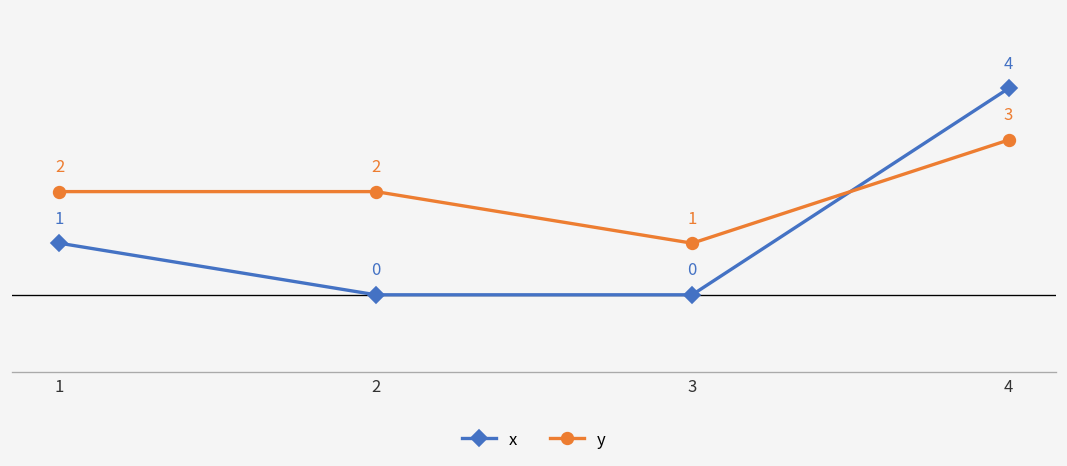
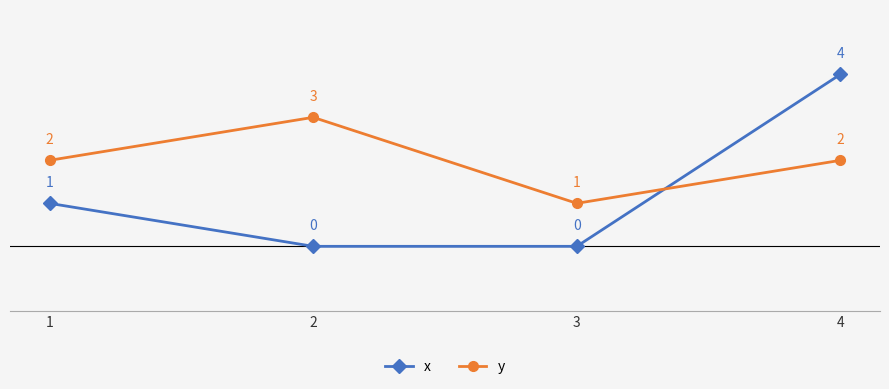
  {
    "x": {
      "1": 1,
      "2": 0,
      "3": 0,
      "4": 4
    },
    "y": {
      "1": 2,
-     "2": 2,
+     "2": 3,
      "3": 1,
-     "4": 3
+     "4": 2
    }
  }
